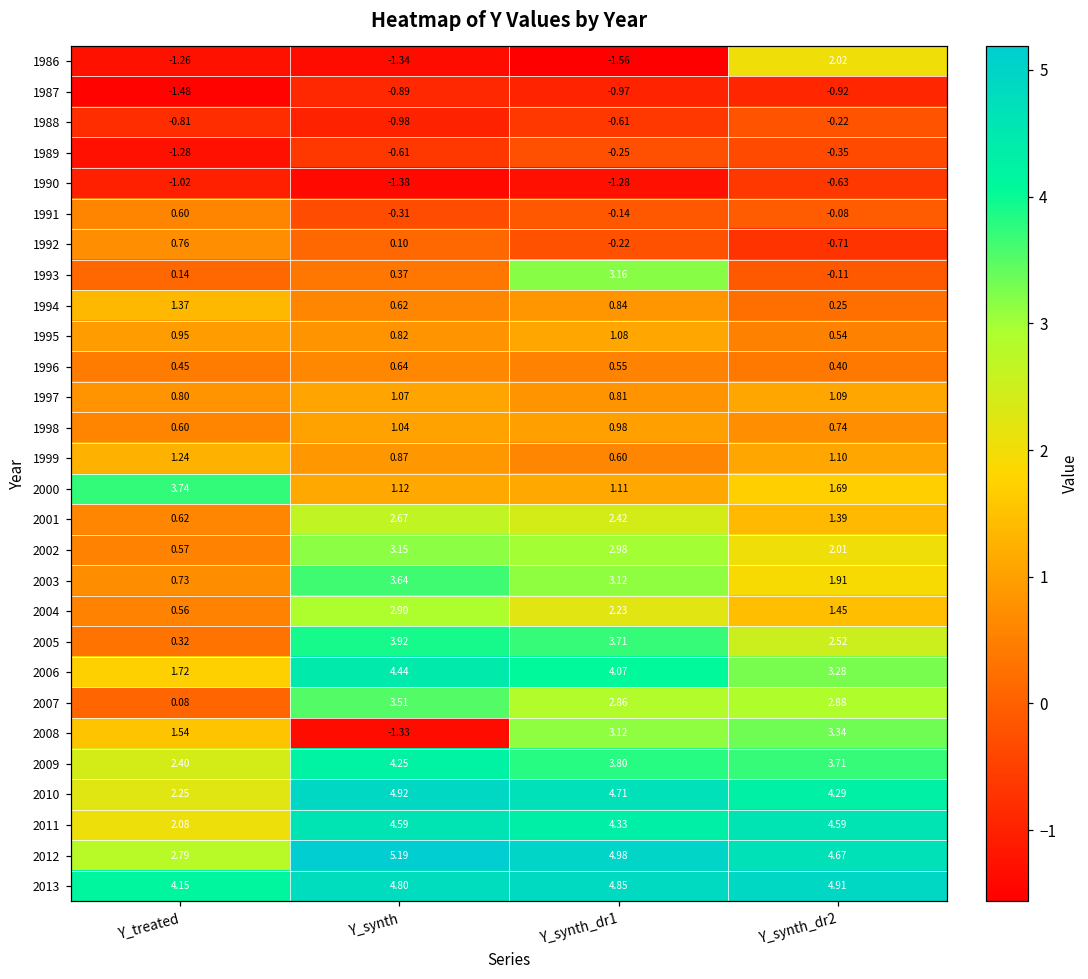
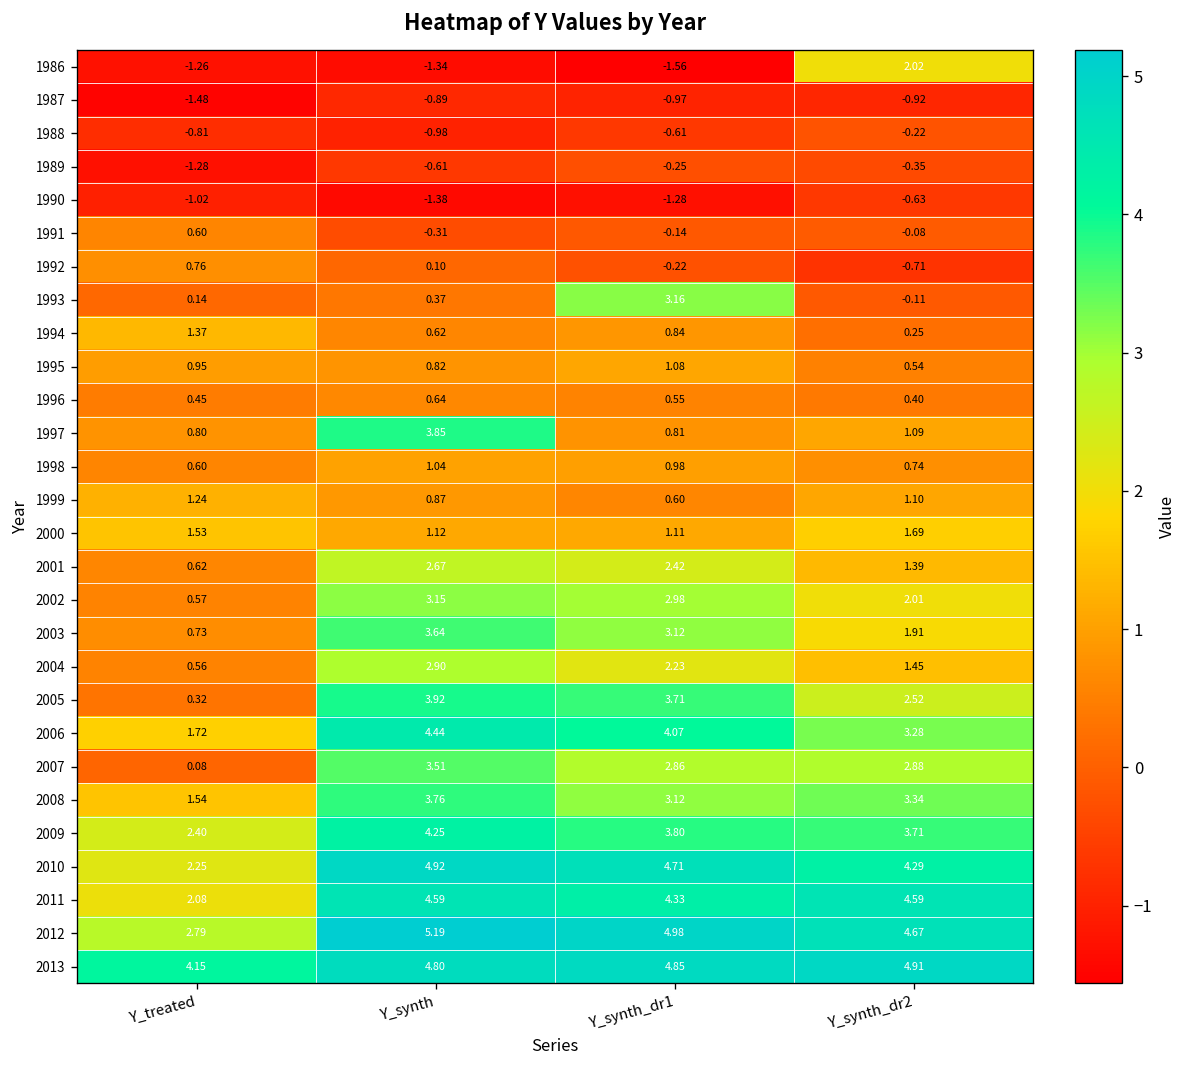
  {
    "1986": {
      "Y_treated": -1.26,
      "Y_synth": -1.34,
      "Y_synth_dr1": -1.56,
      "Y_synth_dr2": 2.02
    },
    "1987": {
      "Y_treated": -1.48,
      "Y_synth": -0.89,
      "Y_synth_dr1": -0.97,
      "Y_synth_dr2": -0.92
    },
    "1988": {
      "Y_treated": -0.81,
      "Y_synth": -0.98,
      "Y_synth_dr1": -0.61,
      "Y_synth_dr2": -0.22
    },
    "1989": {
      "Y_treated": -1.28,
      "Y_synth": -0.61,
      "Y_synth_dr1": -0.25,
      "Y_synth_dr2": -0.35
    },
    "1990": {
      "Y_treated": -1.02,
      "Y_synth": -1.38,
      "Y_synth_dr1": -1.28,
      "Y_synth_dr2": -0.63
    },
    "1991": {
      "Y_treated": 0.60,
      "Y_synth": -0.31,
      "Y_synth_dr1": -0.14,
      "Y_synth_dr2": -0.08
    },
    "1992": {
      "Y_treated": 0.76,
      "Y_synth": 0.10,
      "Y_synth_dr1": -0.22,
      "Y_synth_dr2": -0.71
    },
    "1993": {
      "Y_treated": 0.14,
      "Y_synth": 0.37,
      "Y_synth_dr1": 3.16,
      "Y_synth_dr2": -0.11
    },
    "1994": {
      "Y_treated": 1.37,
      "Y_synth": 0.62,
      "Y_synth_dr1": 0.84,
      "Y_synth_dr2": 0.25
    },
    "1995": {
      "Y_treated": 0.95,
      "Y_synth": 0.82,
      "Y_synth_dr1": 1.08,
      "Y_synth_dr2": 0.54
    },
    "1996": {
      "Y_treated": 0.45,
      "Y_synth": 0.64,
      "Y_synth_dr1": 0.55,
      "Y_synth_dr2": 0.40
    },
    "1997": {
      "Y_treated": 0.80,
-     "Y_synth": 1.07,
+     "Y_synth": 3.85,
      "Y_synth_dr1": 0.81,
      "Y_synth_dr2": 1.09
    },
    "1998": {
      "Y_treated": 0.60,
      "Y_synth": 1.04,
      "Y_synth_dr1": 0.98,
      "Y_synth_dr2": 0.74
    },
    "1999": {
      "Y_treated": 1.24,
      "Y_synth": 0.87,
      "Y_synth_dr1": 0.60,
      "Y_synth_dr2": 1.10
    },
    "2000": {
-     "Y_treated": 3.74,
+     "Y_treated": 1.53,
      "Y_synth": 1.12,
      "Y_synth_dr1": 1.11,
      "Y_synth_dr2": 1.69
    },
    "2001": {
      "Y_treated": 0.62,
      "Y_synth": 2.67,
      "Y_synth_dr1": 2.42,
      "Y_synth_dr2": 1.39
    },
    "2002": {
      "Y_treated": 0.57,
      "Y_synth": 3.15,
      "Y_synth_dr1": 2.98,
      "Y_synth_dr2": 2.01
    },
    "2003": {
      "Y_treated": 0.73,
      "Y_synth": 3.64,
      "Y_synth_dr1": 3.12,
      "Y_synth_dr2": 1.91
    },
    "2004": {
      "Y_treated": 0.56,
      "Y_synth": 2.90,
      "Y_synth_dr1": 2.23,
      "Y_synth_dr2": 1.45
    },
    "2005": {
      "Y_treated": 0.32,
      "Y_synth": 3.92,
      "Y_synth_dr1": 3.71,
      "Y_synth_dr2": 2.52
    },
    "2006": {
      "Y_treated": 1.72,
      "Y_synth": 4.44,
      "Y_synth_dr1": 4.07,
      "Y_synth_dr2": 3.28
    },
    "2007": {
      "Y_treated": 0.08,
      "Y_synth": 3.51,
      "Y_synth_dr1": 2.86,
      "Y_synth_dr2": 2.88
    },
    "2008": {
      "Y_treated": 1.54,
-     "Y_synth": -1.33,
+     "Y_synth": 3.76,
      "Y_synth_dr1": 3.12,
      "Y_synth_dr2": 3.34
    },
    "2009": {
      "Y_treated": 2.40,
      "Y_synth": 4.25,
      "Y_synth_dr1": 3.80,
      "Y_synth_dr2": 3.71
    },
    "2010": {
      "Y_treated": 2.25,
      "Y_synth": 4.92,
      "Y_synth_dr1": 4.71,
      "Y_synth_dr2": 4.29
    },
    "2011": {
      "Y_treated": 2.08,
      "Y_synth": 4.59,
      "Y_synth_dr1": 4.33,
      "Y_synth_dr2": 4.59
    },
    "2012": {
      "Y_treated": 2.79,
      "Y_synth": 5.19,
      "Y_synth_dr1": 4.98,
      "Y_synth_dr2": 4.67
    },
    "2013": {
      "Y_treated": 4.15,
      "Y_synth": 4.80,
      "Y_synth_dr1": 4.85,
      "Y_synth_dr2": 4.91
    }
  }
